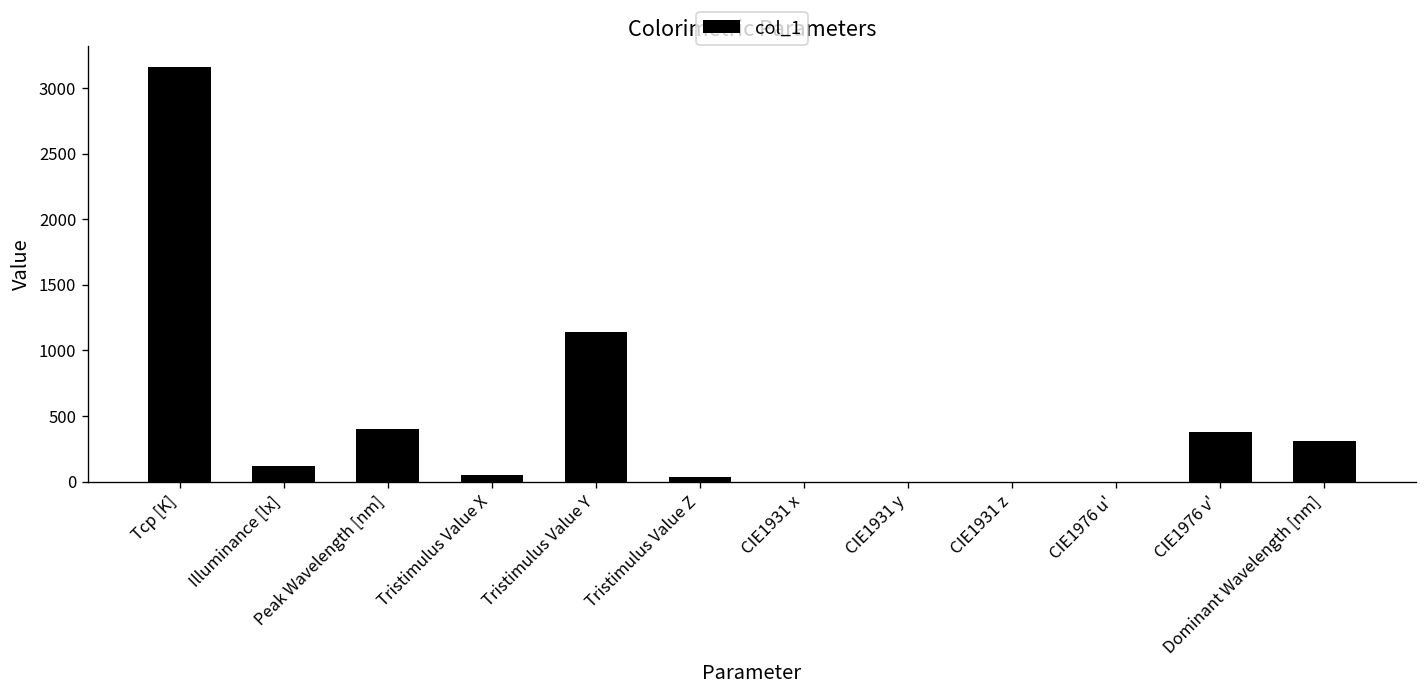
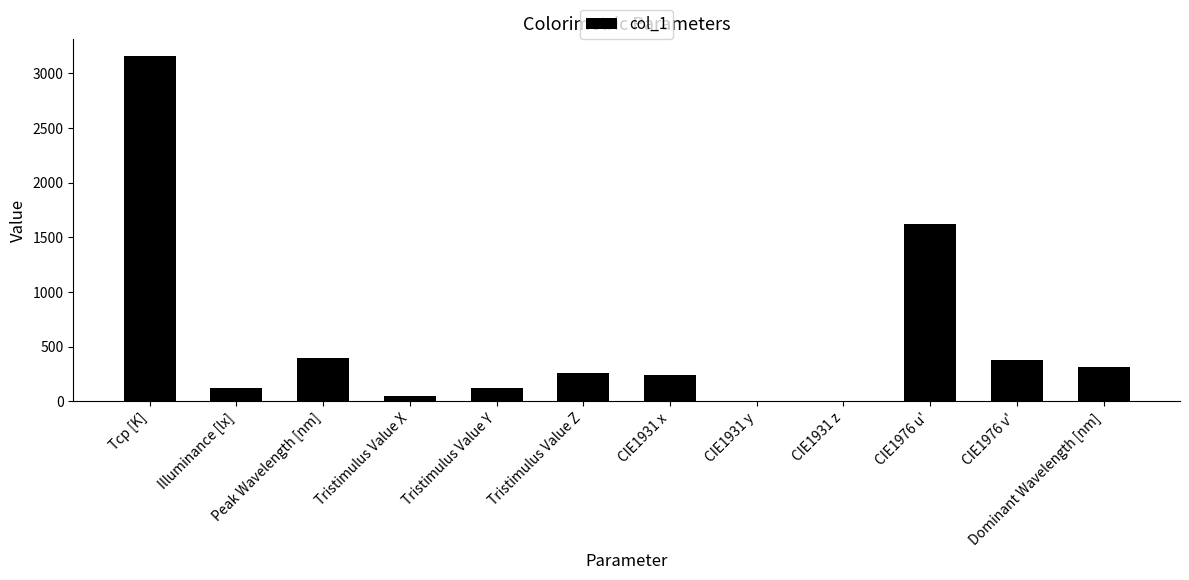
  {
    "Tcp [K]": 3160,
    "Illuminance [lx]": 120,
    "Peak Wavelength [nm]": 400,
    "Tristimulus Value X": 50,
-   "Tristimulus Value Y": 1140,
-   "Tristimulus Value Z": 40,
-   "CIE1931 x": 0,
-   "CIE1976 u'": 0,
+   "Tristimulus Value Y": 120,
+   "Tristimulus Value Z": 260,
+   "CIE1931 x": 240,
+   "CIE1976 u'": 1620,
    "CIE1976 v'": 380,
    "Dominant Wavelength [nm]": 310
  }
